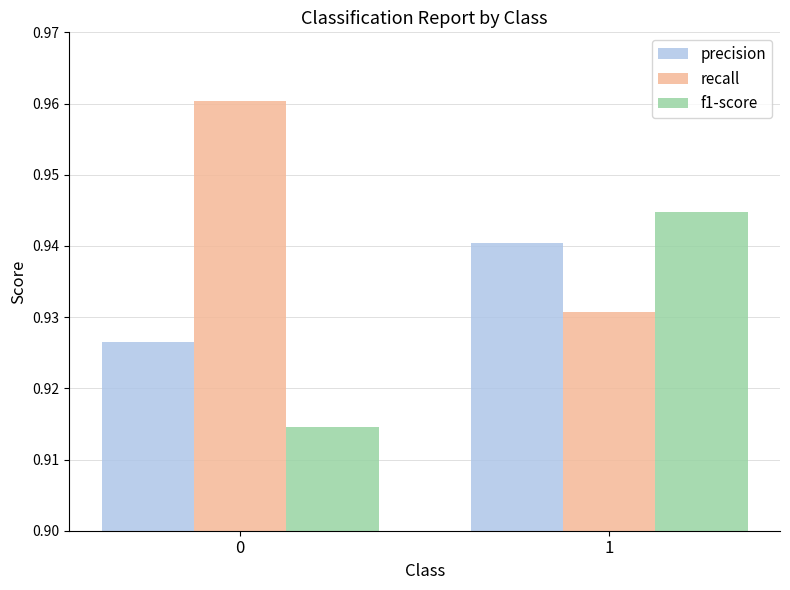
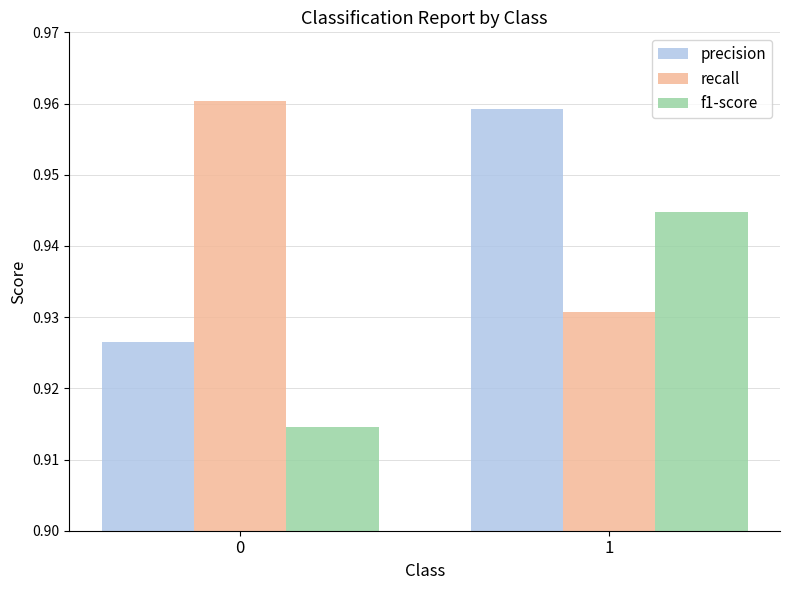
  {
    "precision": {
      "0": 0.927,
-     "1": 0.940
+     "1": 0.959
    },
    "recall": {
      "0": 0.960,
      "1": 0.931
    },
    "f1-score": {
      "0": 0.915,
      "1": 0.945
    }
  }
